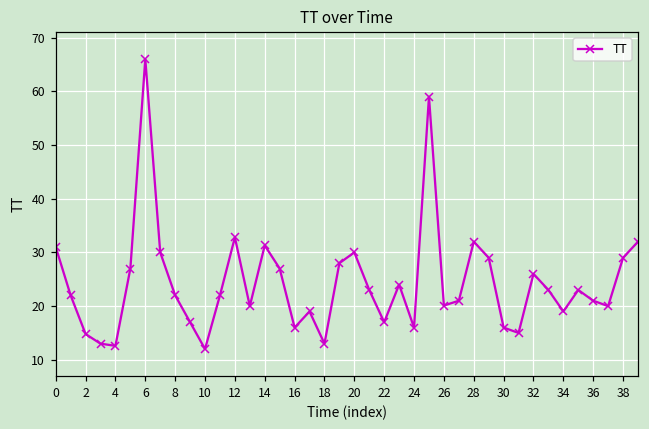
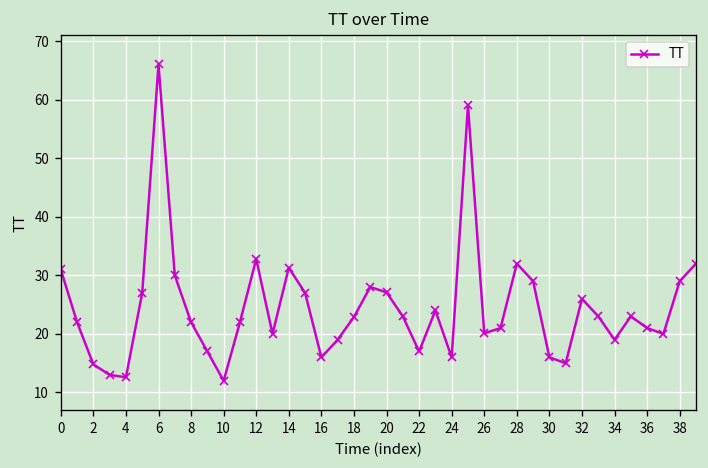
  {
    "0": 31,
    "2": 15,
    "4": 13,
    "6": 66,
    "8": 22,
    "10": 12,
    "12": 33,
    "14": 31,
    "16": 16,
-   "18": 13,
-   "20": 30,
+   "18": 23,
+   "20": 27,
    "22": 17,
    "24": 16,
    "26": 20,
    "28": 32,
    "30": 16,
    "32": 26,
    "34": 19,
    "36": 21,
    "38": 29
  }
